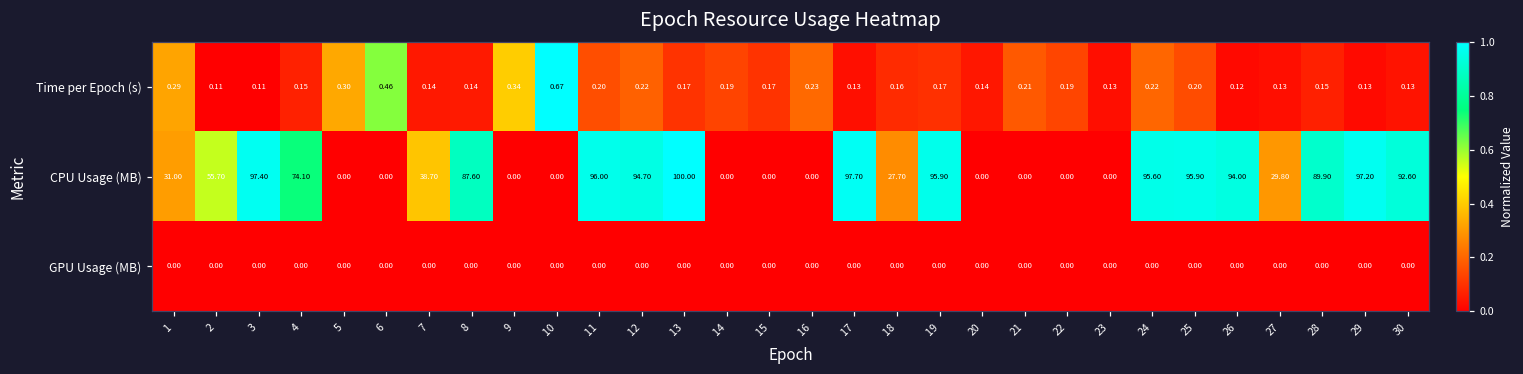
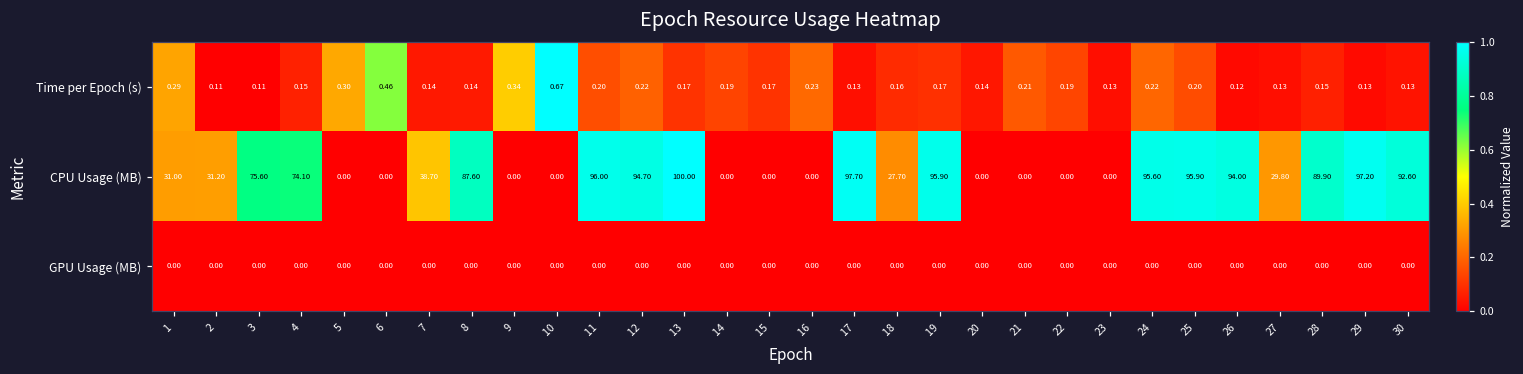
  {
    "Time per Epoch (s)": {
      "1": 0.29,
      "2": 0.11,
      "3": 0.11,
      "4": 0.15,
      "5": 0.30,
      "6": 0.46,
      "7": 0.14,
      "8": 0.14,
      "9": 0.34,
      "10": 0.67,
      "11": 0.20,
      "12": 0.22,
      "13": 0.17,
      "14": 0.19,
      "15": 0.17,
      "16": 0.23,
      "17": 0.13,
      "18": 0.16,
      "19": 0.17,
      "20": 0.14,
      "21": 0.21,
      "22": 0.19,
      "23": 0.13,
      "24": 0.22,
      "25": 0.20,
      "26": 0.12,
      "27": 0.13,
      "28": 0.15,
      "29": 0.13,
      "30": 0.13
    },
    "CPU Usage (MB)": {
      "1": 31.00,
-     "2": 55.70,
-     "3": 97.40,
+     "2": 31.20,
+     "3": 75.60,
      "4": 74.10,
      "5": 0.00,
      "6": 0.00,
      "7": 38.70,
      "8": 87.60,
      "9": 0.00,
      "10": 0.00,
      "11": 96.00,
      "12": 94.70,
      "13": 100.00,
      "14": 0.00,
      "15": 0.00,
      "16": 0.00,
      "17": 97.70,
      "18": 27.70,
      "19": 95.90,
      "20": 0.00,
      "21": 0.00,
      "22": 0.00,
      "23": 0.00,
      "24": 95.60,
      "25": 95.90,
      "26": 94.00,
      "27": 29.80,
      "28": 89.90,
      "29": 97.20,
      "30": 92.60
    },
    "GPU Usage (MB)": {
      "1": 0.00,
      "2": 0.00,
      "3": 0.00,
      "4": 0.00,
      "5": 0.00,
      "6": 0.00,
      "7": 0.00,
      "8": 0.00,
      "9": 0.00,
      "10": 0.00,
      "11": 0.00,
      "12": 0.00,
      "13": 0.00,
      "14": 0.00,
      "15": 0.00,
      "16": 0.00,
      "17": 0.00,
      "18": 0.00,
      "19": 0.00,
      "20": 0.00,
      "21": 0.00,
      "22": 0.00,
      "23": 0.00,
      "24": 0.00,
      "25": 0.00,
      "26": 0.00,
      "27": 0.00,
      "28": 0.00,
      "29": 0.00,
      "30": 0.00
    }
  }
